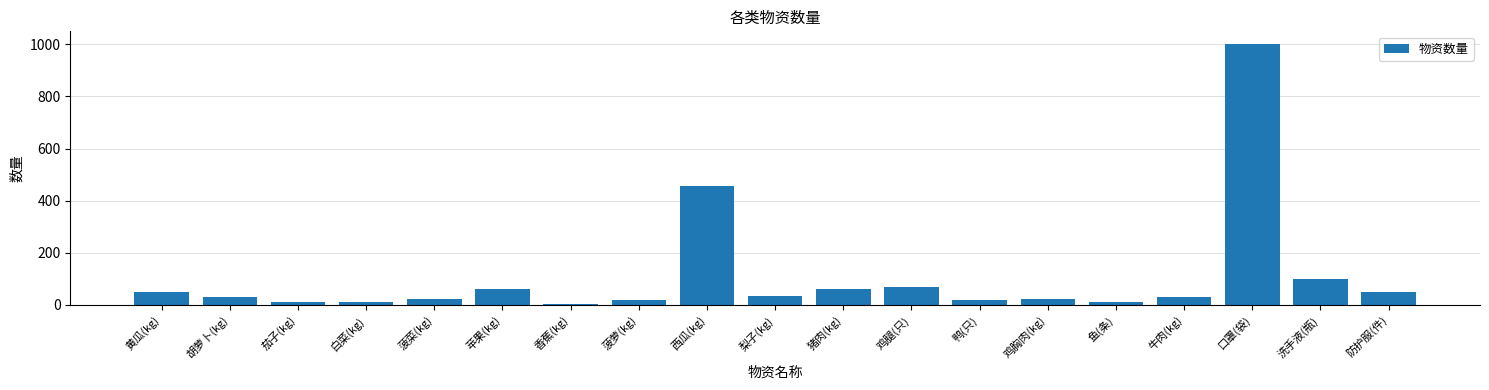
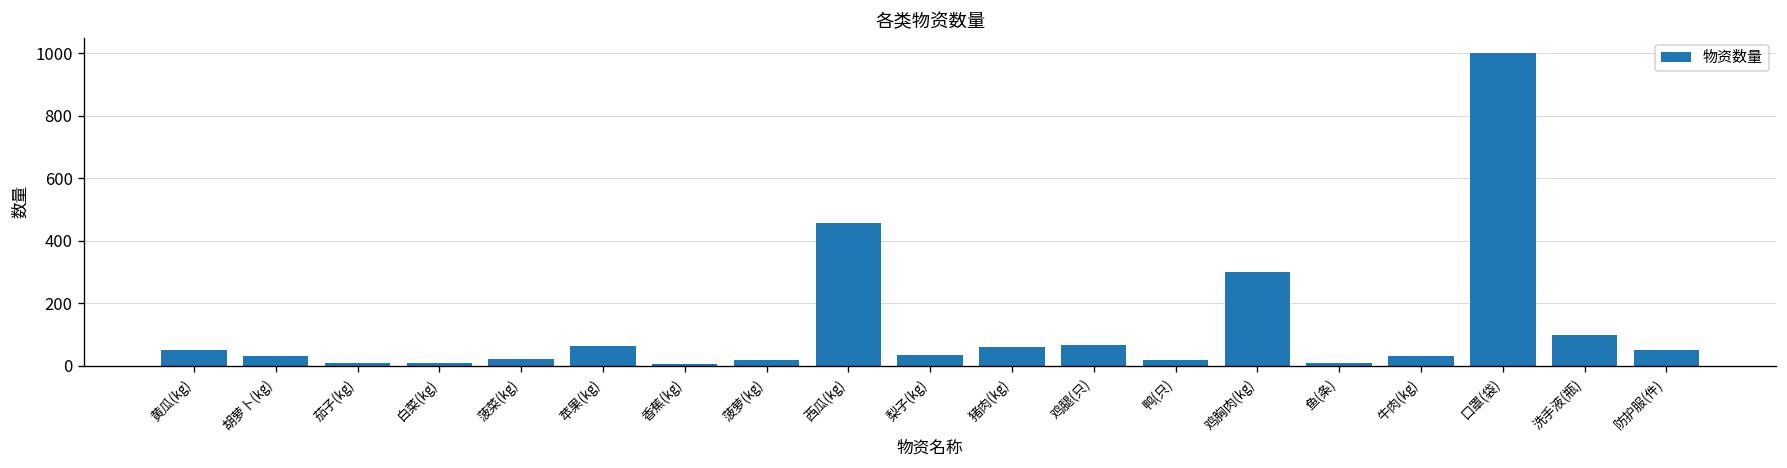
  {
    "黄瓜(kg)": 50,
    "胡萝卜(kg)": 30,
    "茄子(kg)": 10,
    "白菜(kg)": 10,
    "菠菜(kg)": 20,
    "苹果(kg)": 60,
    "菠萝(kg)": 20,
    "西瓜(kg)": 460,
    "梨子(kg)": 30,
    "猪肉(kg)": 60,
    "鸡腿(只)": 70,
    "鸭(只)": 20,
-   "鸡胸肉(kg)": 20,
+   "鸡胸肉(kg)": 300,
    "鱼(条)": 10,
    "牛肉(kg)": 30,
    "口罩(袋)": 1000,
    "洗手液(瓶)": 100,
    "防护服(件)": 50
  }
